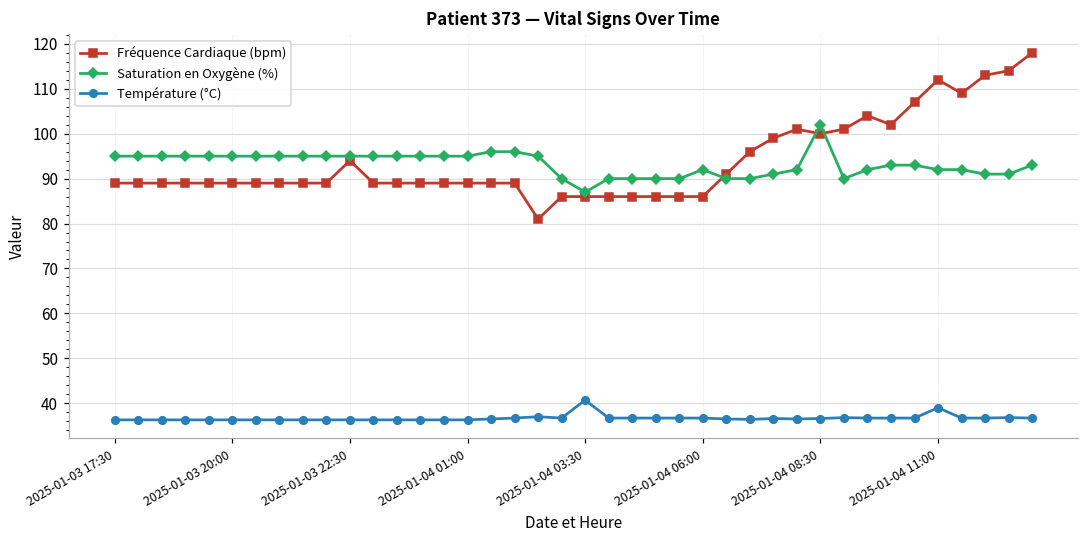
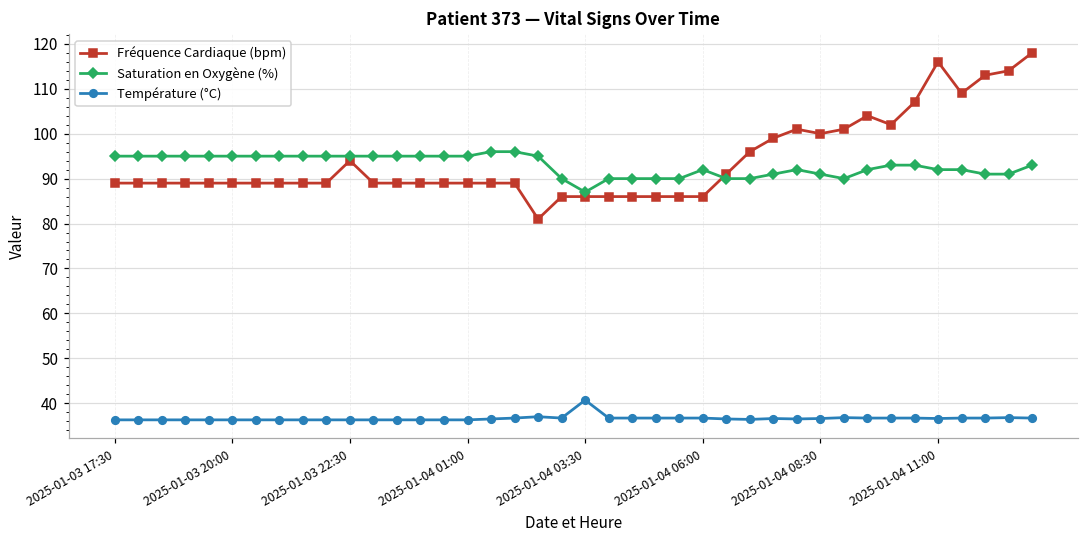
  {
    "Fréquence Cardiaque (bpm)": {
      "2025-01-03 17:30": 89,
      "2025-01-03 20:00": 89,
      "2025-01-03 22:30": 94,
      "2025-01-04 01:00": 89,
      "2025-01-04 03:30": 86,
      "2025-01-04 06:00": 86,
      "2025-01-04 08:30": 100,
-     "2025-01-04 11:00": 112
+     "2025-01-04 11:00": 116
    },
    "Saturation en Oxygène (%)": {
      "2025-01-03 17:30": 95,
      "2025-01-03 20:00": 95,
      "2025-01-03 22:30": 95,
      "2025-01-04 01:00": 95,
      "2025-01-04 03:30": 87,
      "2025-01-04 06:00": 92,
-     "2025-01-04 08:30": 102,
+     "2025-01-04 08:30": 91,
      "2025-01-04 11:00": 92
    },
    "Température (°C)": {
      "2025-01-03 17:30": 36,
      "2025-01-03 20:00": 36,
      "2025-01-03 22:30": 36,
      "2025-01-04 01:00": 36,
      "2025-01-04 03:30": 41,
      "2025-01-04 06:00": 37,
      "2025-01-04 08:30": 37,
-     "2025-01-04 11:00": 39
+     "2025-01-04 11:00": 37
    }
  }
